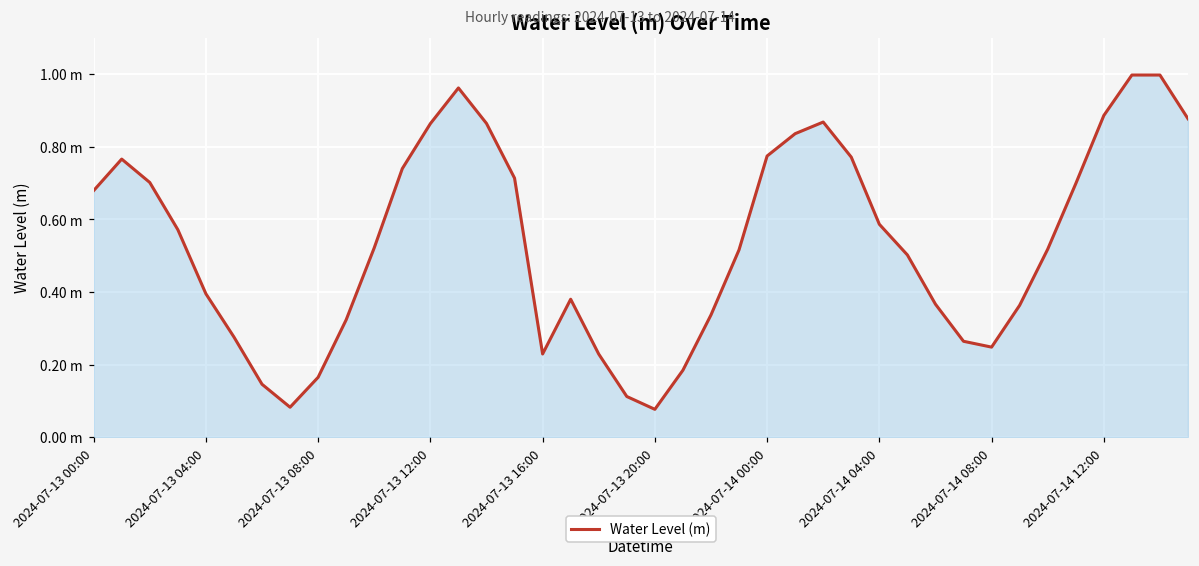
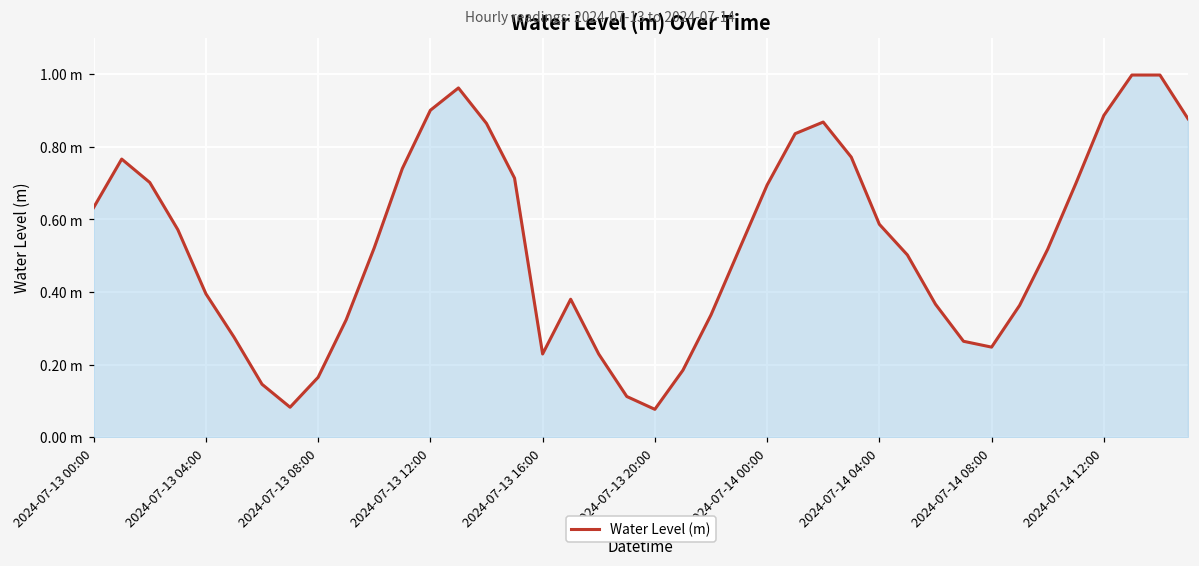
  {
-   "2024-07-13 00:00": "0.68 m",
+   "2024-07-13 00:00": "0.63 m",
    "2024-07-13 04:00": "0.40 m",
    "2024-07-13 08:00": "0.16 m",
-   "2024-07-13 12:00": "0.86 m",
+   "2024-07-13 12:00": "0.90 m",
    "2024-07-13 16:00": "0.23 m",
    "2024-07-13 20:00": "0.08 m",
-   "2024-07-14 00:00": "0.77 m",
+   "2024-07-14 00:00": "0.69 m",
    "2024-07-14 04:00": "0.59 m",
    "2024-07-14 08:00": "0.25 m",
    "2024-07-14 12:00": "0.89 m"
  }
